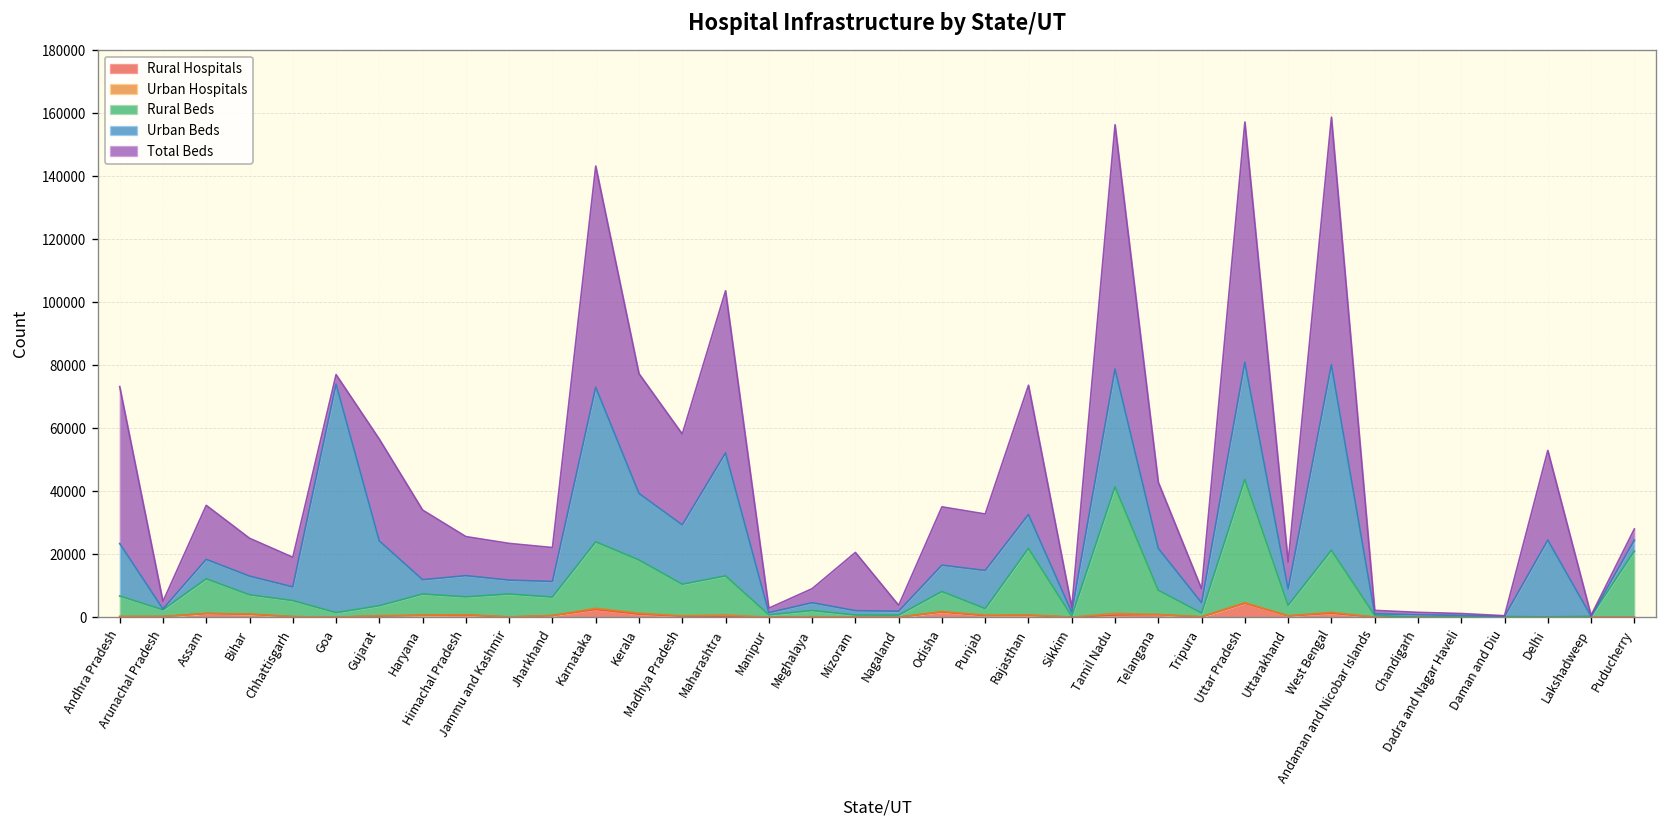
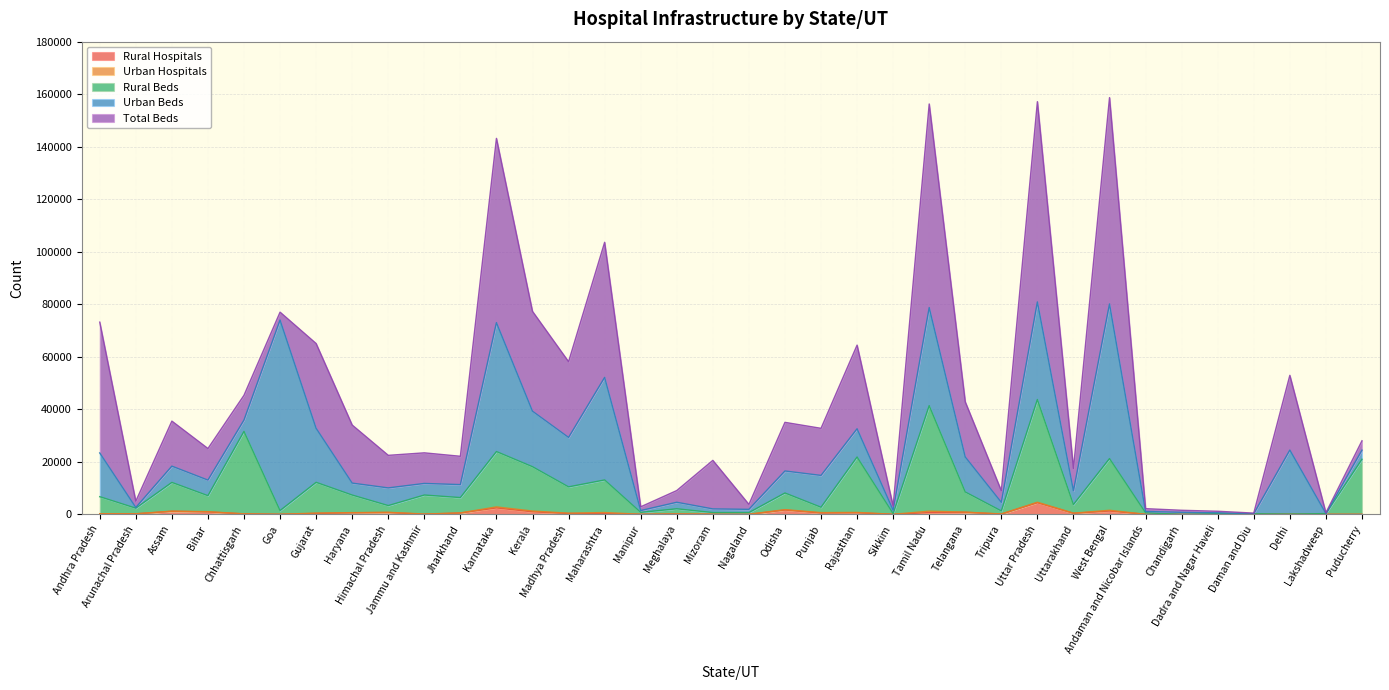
  {
    "Rural Beds": {
      "Andhra Pradesh": 6000,
      "Assam": 11000,
      "Bihar": 6000,
-     "Chhattisgarh": 5000,
+     "Chhattisgarh": 31000,
      "Goa": 1000,
-     "Gujarat": 3000,
+     "Gujarat": 12000,
      "Haryana": 7000,
-     "Himachal Pradesh": 6000,
+     "Himachal Pradesh": 3000,
      "Jammu and Kashmir": 7000,
      "Jharkhand": 6000,
      "Karnataka": 21000,
      "Kerala": 17000,
      "Madhya Pradesh": 10000,
      "Maharashtra": 12000,
      "Meghalaya": 2000,
      "Odisha": 6000,
      "Punjab": 2000,
      "Rajasthan": 21000,
      "Tamil Nadu": 40000,
      "Telangana": 8000,
      "Tripura": 1000,
      "Uttar Pradesh": 39000,
      "Uttarakhand": 3000,
      "West Bengal": 20000,
      "Puducherry": 21000
    },
    "Urban Beds": {
      "Andhra Pradesh": 17000,
      "Assam": 6000,
      "Bihar": 6000,
      "Chhattisgarh": 4000,
      "Goa": 73000,
      "Gujarat": 21000,
      "Haryana": 5000,
      "Himachal Pradesh": 7000,
      "Jammu and Kashmir": 4000,
      "Jharkhand": 5000,
      "Karnataka": 49000,
      "Kerala": 21000,
      "Madhya Pradesh": 19000,
      "Maharashtra": 39000,
      "Meghalaya": 2000,
      "Mizoram": 1000,
      "Nagaland": 1000,
      "Odisha": 8000,
      "Punjab": 12000,
      "Rajasthan": 11000,
      "Sikkim": 1000,
      "Tamil Nadu": 37000,
      "Telangana": 13000,
      "Tripura": 3000,
      "Uttar Pradesh": 37000,
      "Uttarakhand": 5000,
      "West Bengal": 59000,
      "Delhi": 24000,
      "Puducherry": 3000
    },
    "Total Beds": {
      "Andhra Pradesh": 50000,
      "Arunachal Pradesh": 2000,
      "Assam": 17000,
      "Bihar": 12000,
      "Chhattisgarh": 9000,
      "Goa": 3000,
      "Gujarat": 32000,
      "Haryana": 22000,
      "Himachal Pradesh": 12000,
      "Jammu and Kashmir": 12000,
      "Jharkhand": 11000,
      "Karnataka": 70000,
      "Kerala": 38000,
      "Madhya Pradesh": 29000,
      "Maharashtra": 51000,
      "Manipur": 1000,
      "Meghalaya": 4000,
      "Mizoram": 18000,
      "Nagaland": 2000,
      "Odisha": 19000,
      "Punjab": 18000,
-     "Rajasthan": 41000,
+     "Rajasthan": 32000,
      "Sikkim": 2000,
      "Tamil Nadu": 78000,
      "Telangana": 21000,
      "Tripura": 4000,
      "Uttar Pradesh": 76000,
      "Uttarakhand": 9000,
      "West Bengal": 79000,
      "Andaman and Nicobar Islands": 1000,
      "Delhi": 28000,
      "Puducherry": 4000
    }
  }
